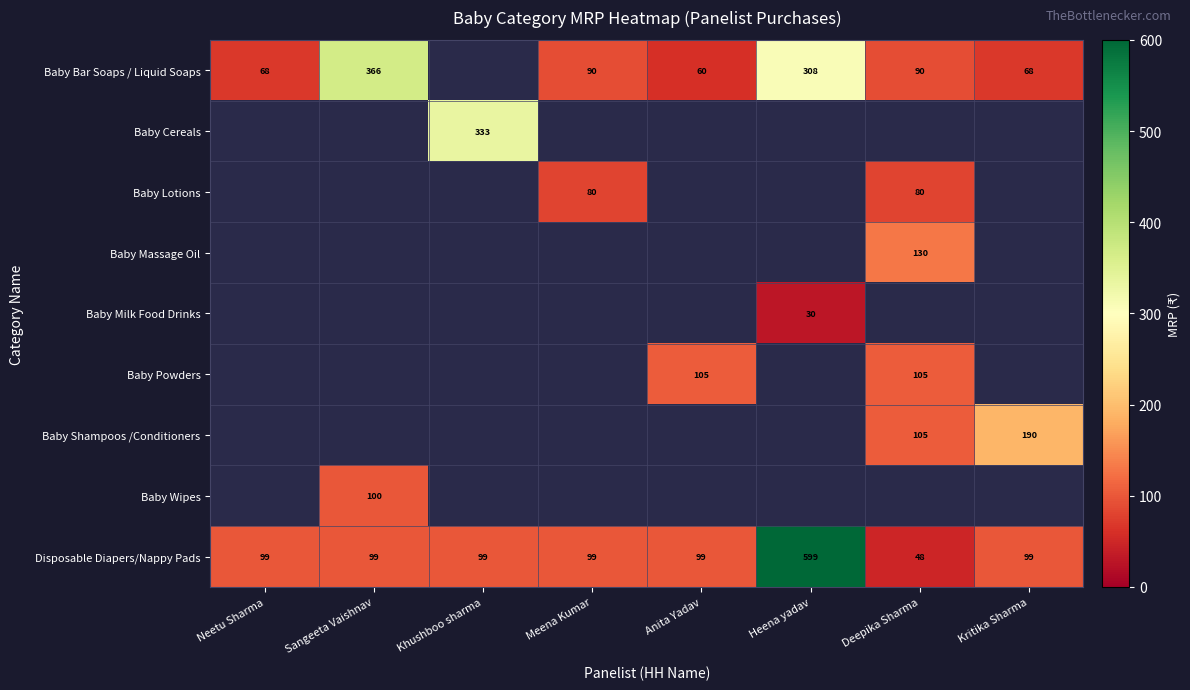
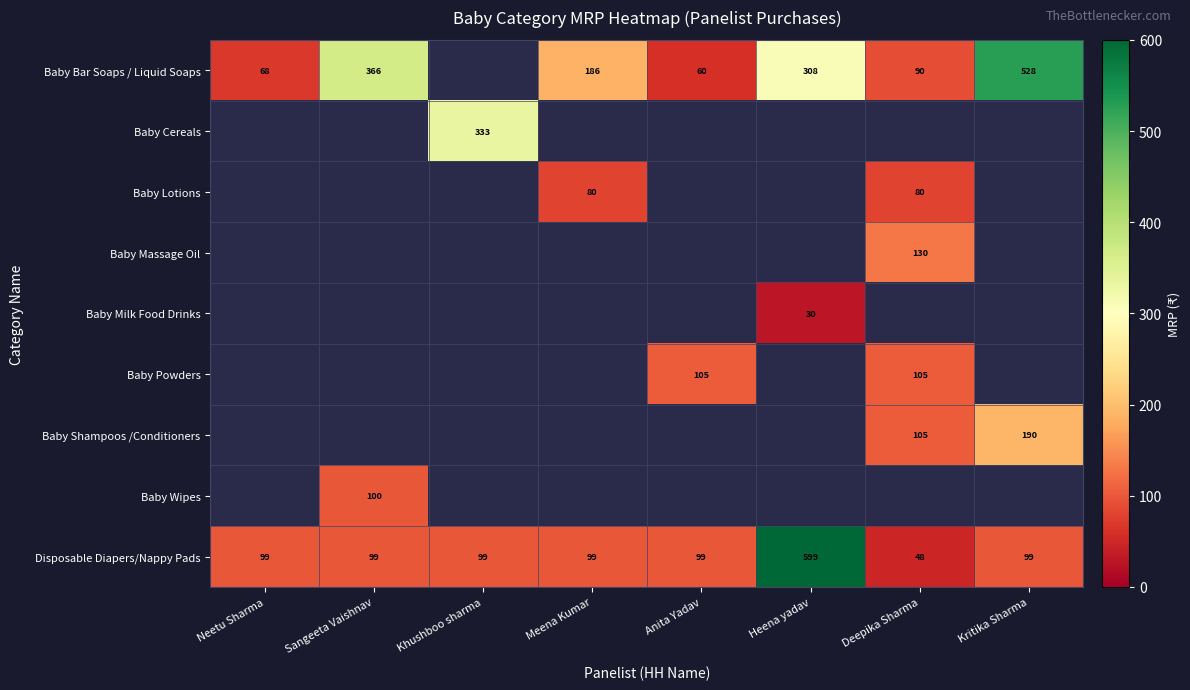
  {
    "Baby Bar Soaps / Liquid Soaps": {
      "Neetu Sharma": 68,
      "Sangeeta Vaishnav": 366,
-     "Meena Kumar": 90,
+     "Meena Kumar": 186,
      "Anita Yadav": 60,
      "Heena yadav": 308,
      "Deepika Sharma": 90,
-     "Kritika Sharma": 68
+     "Kritika Sharma": 528
    },
    "Baby Cereals": {
      "Khushboo sharma": 333
    },
    "Baby Lotions": {
      "Meena Kumar": 80,
      "Deepika Sharma": 80
    },
    "Baby Massage Oil": {
      "Deepika Sharma": 130
    },
    "Baby Milk Food Drinks": {
      "Heena yadav": 30
    },
    "Baby Powders": {
      "Anita Yadav": 105,
      "Deepika Sharma": 105
    },
    "Baby Shampoos /Conditioners": {
      "Deepika Sharma": 105,
      "Kritika Sharma": 190
    },
    "Baby Wipes": {
      "Sangeeta Vaishnav": 100
    },
    "Disposable Diapers/Nappy Pads": {
      "Neetu Sharma": 99,
      "Sangeeta Vaishnav": 99,
      "Khushboo sharma": 99,
      "Meena Kumar": 99,
      "Anita Yadav": 99,
      "Heena yadav": 599,
      "Deepika Sharma": 48,
      "Kritika Sharma": 99
    }
  }
